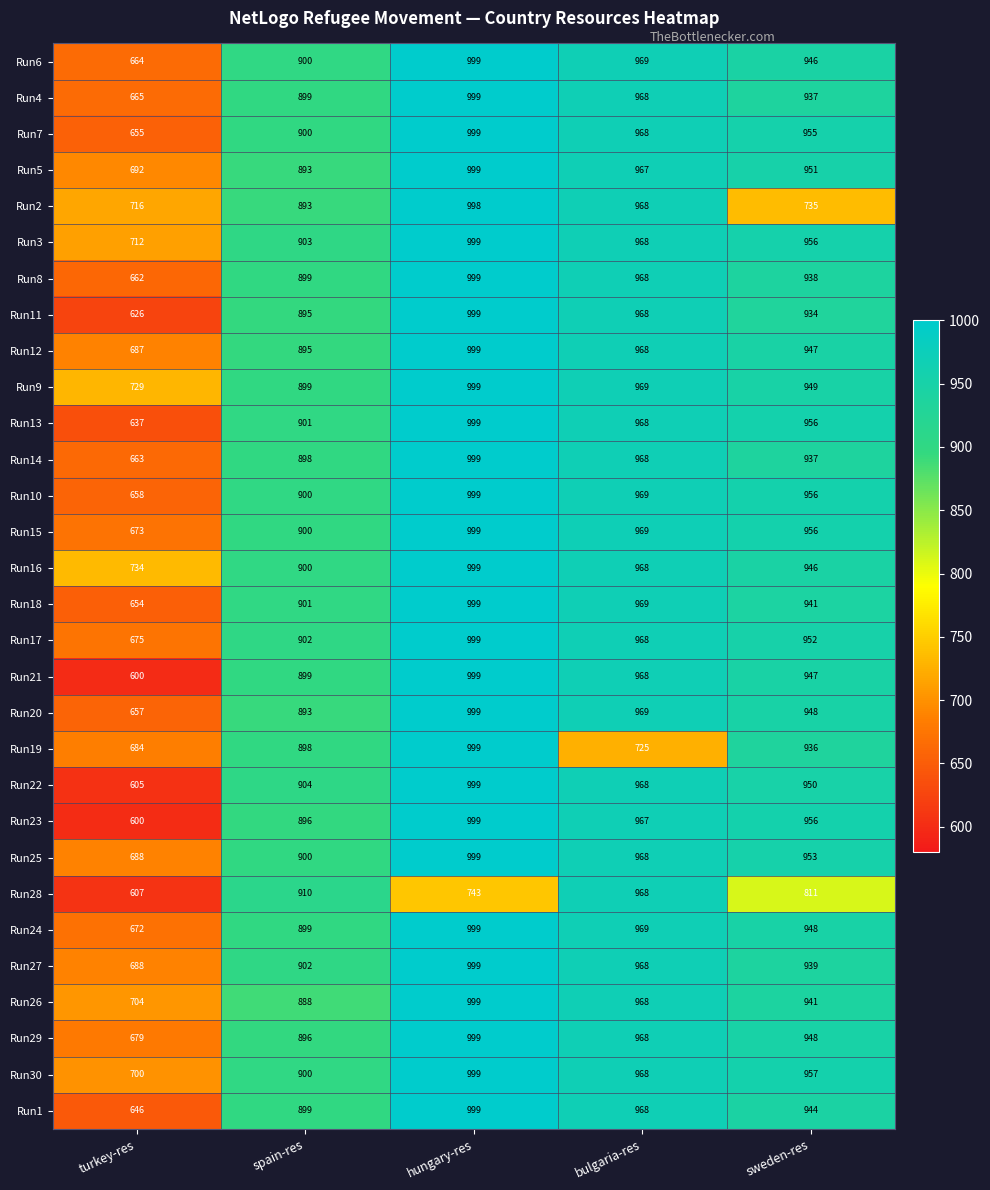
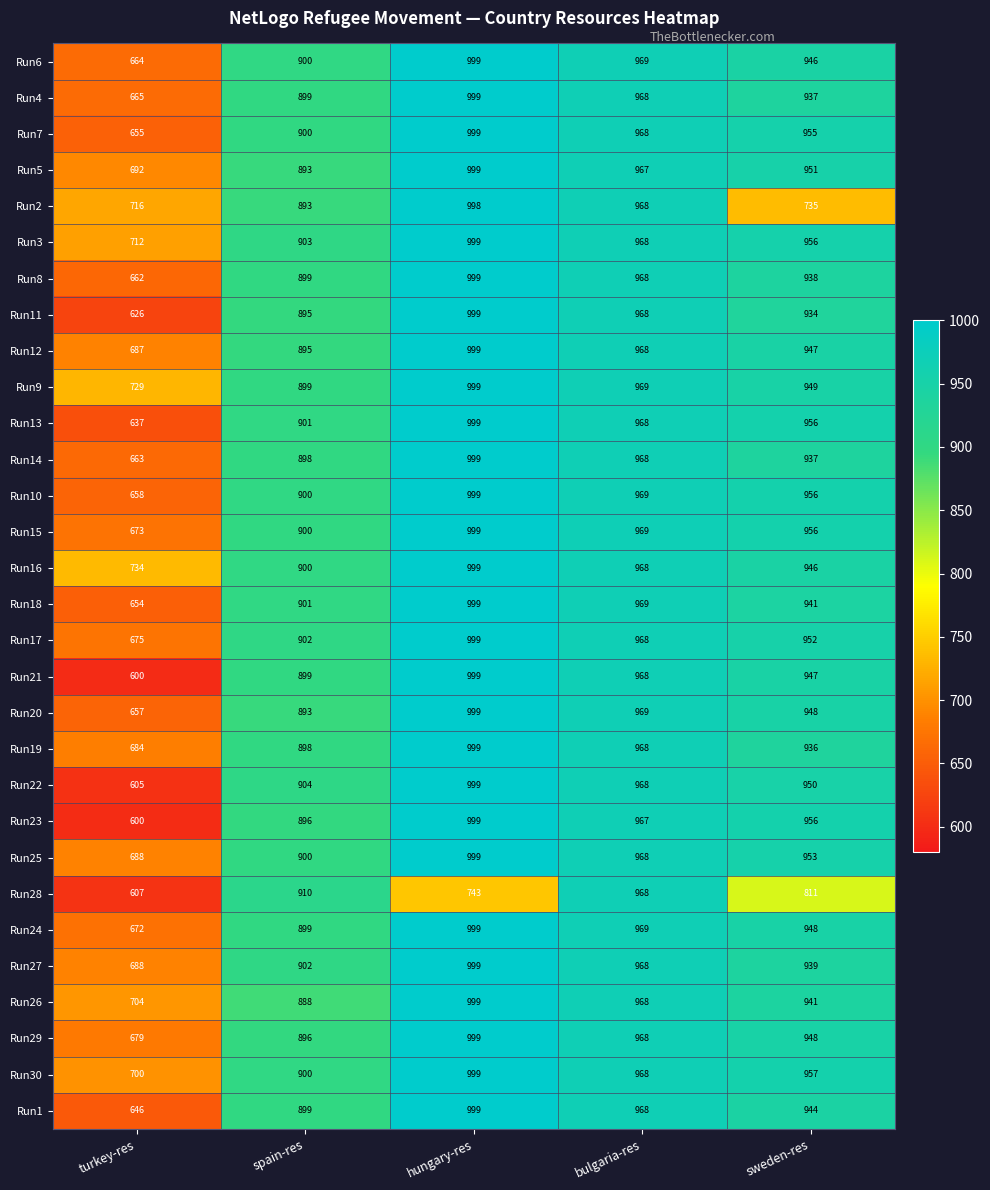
  {
    "Run6": {
      "turkey-res": 664,
      "spain-res": 900,
      "hungary-res": 999,
      "bulgaria-res": 969,
      "sweden-res": 946
    },
    "Run4": {
      "turkey-res": 665,
      "spain-res": 899,
      "hungary-res": 999,
      "bulgaria-res": 968,
      "sweden-res": 937
    },
    "Run7": {
      "turkey-res": 655,
      "spain-res": 900,
      "hungary-res": 999,
      "bulgaria-res": 968,
      "sweden-res": 955
    },
    "Run5": {
      "turkey-res": 692,
      "spain-res": 893,
      "hungary-res": 999,
      "bulgaria-res": 967,
      "sweden-res": 951
    },
    "Run2": {
      "turkey-res": 716,
      "spain-res": 893,
      "hungary-res": 998,
      "bulgaria-res": 968,
      "sweden-res": 735
    },
    "Run3": {
      "turkey-res": 712,
      "spain-res": 903,
      "hungary-res": 999,
      "bulgaria-res": 968,
      "sweden-res": 956
    },
    "Run8": {
      "turkey-res": 662,
      "spain-res": 899,
      "hungary-res": 999,
      "bulgaria-res": 968,
      "sweden-res": 938
    },
    "Run11": {
      "turkey-res": 626,
      "spain-res": 895,
      "hungary-res": 999,
      "bulgaria-res": 968,
      "sweden-res": 934
    },
    "Run12": {
      "turkey-res": 687,
      "spain-res": 895,
      "hungary-res": 999,
      "bulgaria-res": 968,
      "sweden-res": 947
    },
    "Run9": {
      "turkey-res": 729,
      "spain-res": 899,
      "hungary-res": 999,
      "bulgaria-res": 969,
      "sweden-res": 949
    },
    "Run13": {
      "turkey-res": 637,
      "spain-res": 901,
      "hungary-res": 999,
      "bulgaria-res": 968,
      "sweden-res": 956
    },
    "Run14": {
      "turkey-res": 663,
      "spain-res": 898,
      "hungary-res": 999,
      "bulgaria-res": 968,
      "sweden-res": 937
    },
    "Run10": {
      "turkey-res": 658,
      "spain-res": 900,
      "hungary-res": 999,
      "bulgaria-res": 969,
      "sweden-res": 956
    },
    "Run15": {
      "turkey-res": 673,
      "spain-res": 900,
      "hungary-res": 999,
      "bulgaria-res": 969,
      "sweden-res": 956
    },
    "Run16": {
      "turkey-res": 734,
      "spain-res": 900,
      "hungary-res": 999,
      "bulgaria-res": 968,
      "sweden-res": 946
    },
    "Run18": {
      "turkey-res": 654,
      "spain-res": 901,
      "hungary-res": 999,
      "bulgaria-res": 969,
      "sweden-res": 941
    },
    "Run17": {
      "turkey-res": 675,
      "spain-res": 902,
      "hungary-res": 999,
      "bulgaria-res": 968,
      "sweden-res": 952
    },
    "Run21": {
      "turkey-res": 600,
      "spain-res": 899,
      "hungary-res": 999,
      "bulgaria-res": 968,
      "sweden-res": 947
    },
    "Run20": {
      "turkey-res": 657,
      "spain-res": 893,
      "hungary-res": 999,
      "bulgaria-res": 969,
      "sweden-res": 948
    },
    "Run19": {
      "turkey-res": 684,
      "spain-res": 898,
      "hungary-res": 999,
-     "bulgaria-res": 725,
+     "bulgaria-res": 968,
      "sweden-res": 936
    },
    "Run22": {
      "turkey-res": 605,
      "spain-res": 904,
      "hungary-res": 999,
      "bulgaria-res": 968,
      "sweden-res": 950
    },
    "Run23": {
      "turkey-res": 600,
      "spain-res": 896,
      "hungary-res": 999,
      "bulgaria-res": 967,
      "sweden-res": 956
    },
    "Run25": {
      "turkey-res": 688,
      "spain-res": 900,
      "hungary-res": 999,
      "bulgaria-res": 968,
      "sweden-res": 953
    },
    "Run28": {
      "turkey-res": 607,
      "spain-res": 910,
      "hungary-res": 743,
      "bulgaria-res": 968,
      "sweden-res": 811
    },
    "Run24": {
      "turkey-res": 672,
      "spain-res": 899,
      "hungary-res": 999,
      "bulgaria-res": 969,
      "sweden-res": 948
    },
    "Run27": {
      "turkey-res": 688,
      "spain-res": 902,
      "hungary-res": 999,
      "bulgaria-res": 968,
      "sweden-res": 939
    },
    "Run26": {
      "turkey-res": 704,
      "spain-res": 888,
      "hungary-res": 999,
      "bulgaria-res": 968,
      "sweden-res": 941
    },
    "Run29": {
      "turkey-res": 679,
      "spain-res": 896,
      "hungary-res": 999,
      "bulgaria-res": 968,
      "sweden-res": 948
    },
    "Run30": {
      "turkey-res": 700,
      "spain-res": 900,
      "hungary-res": 999,
      "bulgaria-res": 968,
      "sweden-res": 957
    },
    "Run1": {
      "turkey-res": 646,
      "spain-res": 899,
      "hungary-res": 999,
      "bulgaria-res": 968,
      "sweden-res": 944
    }
  }
